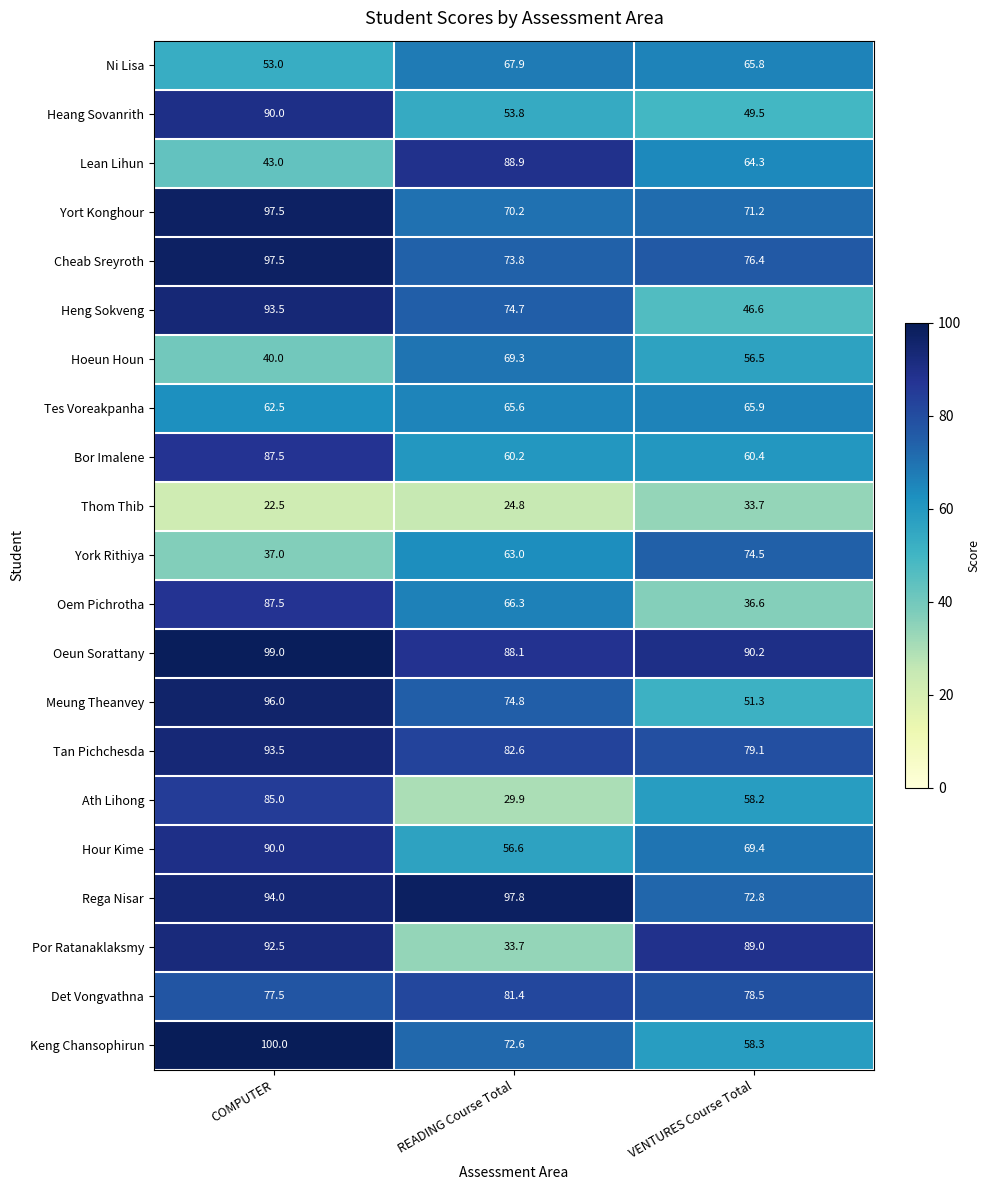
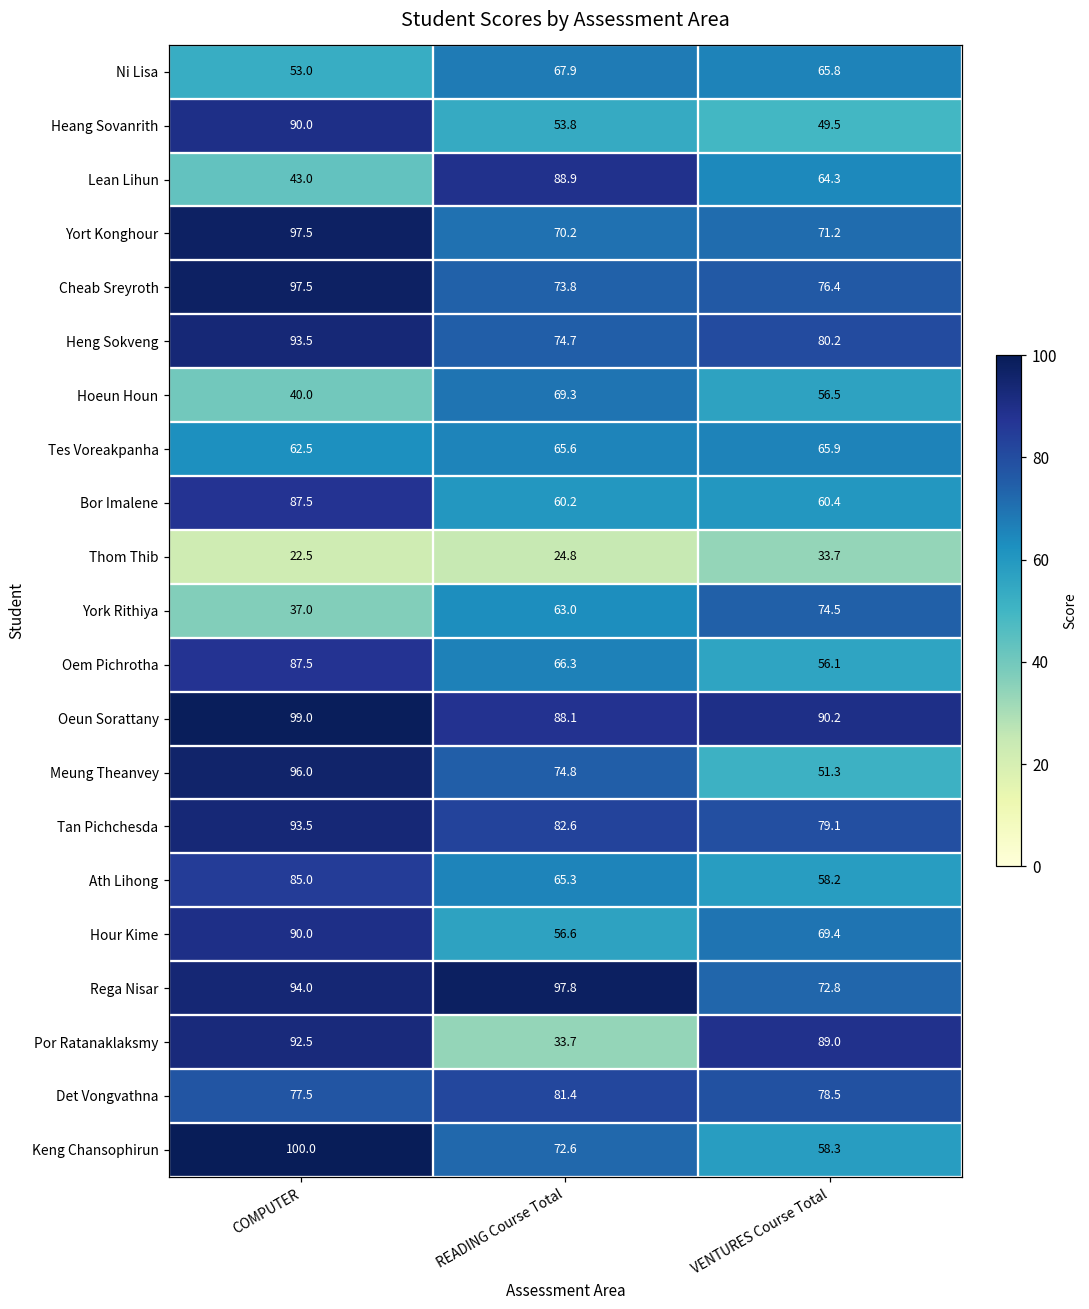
  {
    "Ni Lisa": {
      "COMPUTER": 53.0,
      "READING Course Total": 67.9,
      "VENTURES Course Total": 65.8
    },
    "Heang Sovanrith": {
      "COMPUTER": 90.0,
      "READING Course Total": 53.8,
      "VENTURES Course Total": 49.5
    },
    "Lean Lihun": {
      "COMPUTER": 43.0,
      "READING Course Total": 88.9,
      "VENTURES Course Total": 64.3
    },
    "Yort Konghour": {
      "COMPUTER": 97.5,
      "READING Course Total": 70.2,
      "VENTURES Course Total": 71.2
    },
    "Cheab Sreyroth": {
      "COMPUTER": 97.5,
      "READING Course Total": 73.8,
      "VENTURES Course Total": 76.4
    },
    "Heng Sokveng": {
      "COMPUTER": 93.5,
      "READING Course Total": 74.7,
-     "VENTURES Course Total": 46.6
+     "VENTURES Course Total": 80.2
    },
    "Hoeun Houn": {
      "COMPUTER": 40.0,
      "READING Course Total": 69.3,
      "VENTURES Course Total": 56.5
    },
    "Tes Voreakpanha": {
      "COMPUTER": 62.5,
      "READING Course Total": 65.6,
      "VENTURES Course Total": 65.9
    },
    "Bor Imalene": {
      "COMPUTER": 87.5,
      "READING Course Total": 60.2,
      "VENTURES Course Total": 60.4
    },
    "Thom Thib": {
      "COMPUTER": 22.5,
      "READING Course Total": 24.8,
      "VENTURES Course Total": 33.7
    },
    "York Rithiya": {
      "COMPUTER": 37.0,
      "READING Course Total": 63.0,
      "VENTURES Course Total": 74.5
    },
    "Oem Pichrotha": {
      "COMPUTER": 87.5,
      "READING Course Total": 66.3,
-     "VENTURES Course Total": 36.6
+     "VENTURES Course Total": 56.1
    },
    "Oeun Sorattany": {
      "COMPUTER": 99.0,
      "READING Course Total": 88.1,
      "VENTURES Course Total": 90.2
    },
    "Meung Theanvey": {
      "COMPUTER": 96.0,
      "READING Course Total": 74.8,
      "VENTURES Course Total": 51.3
    },
    "Tan Pichchesda": {
      "COMPUTER": 93.5,
      "READING Course Total": 82.6,
      "VENTURES Course Total": 79.1
    },
    "Ath Lihong": {
      "COMPUTER": 85.0,
-     "READING Course Total": 29.9,
+     "READING Course Total": 65.3,
      "VENTURES Course Total": 58.2
    },
    "Hour Kime": {
      "COMPUTER": 90.0,
      "READING Course Total": 56.6,
      "VENTURES Course Total": 69.4
    },
    "Rega Nisar": {
      "COMPUTER": 94.0,
      "READING Course Total": 97.8,
      "VENTURES Course Total": 72.8
    },
    "Por Ratanaklaksmy": {
      "COMPUTER": 92.5,
      "READING Course Total": 33.7,
      "VENTURES Course Total": 89.0
    },
    "Det Vongvathna": {
      "COMPUTER": 77.5,
      "READING Course Total": 81.4,
      "VENTURES Course Total": 78.5
    },
    "Keng Chansophirun": {
      "COMPUTER": 100.0,
      "READING Course Total": 72.6,
      "VENTURES Course Total": 58.3
    }
  }
